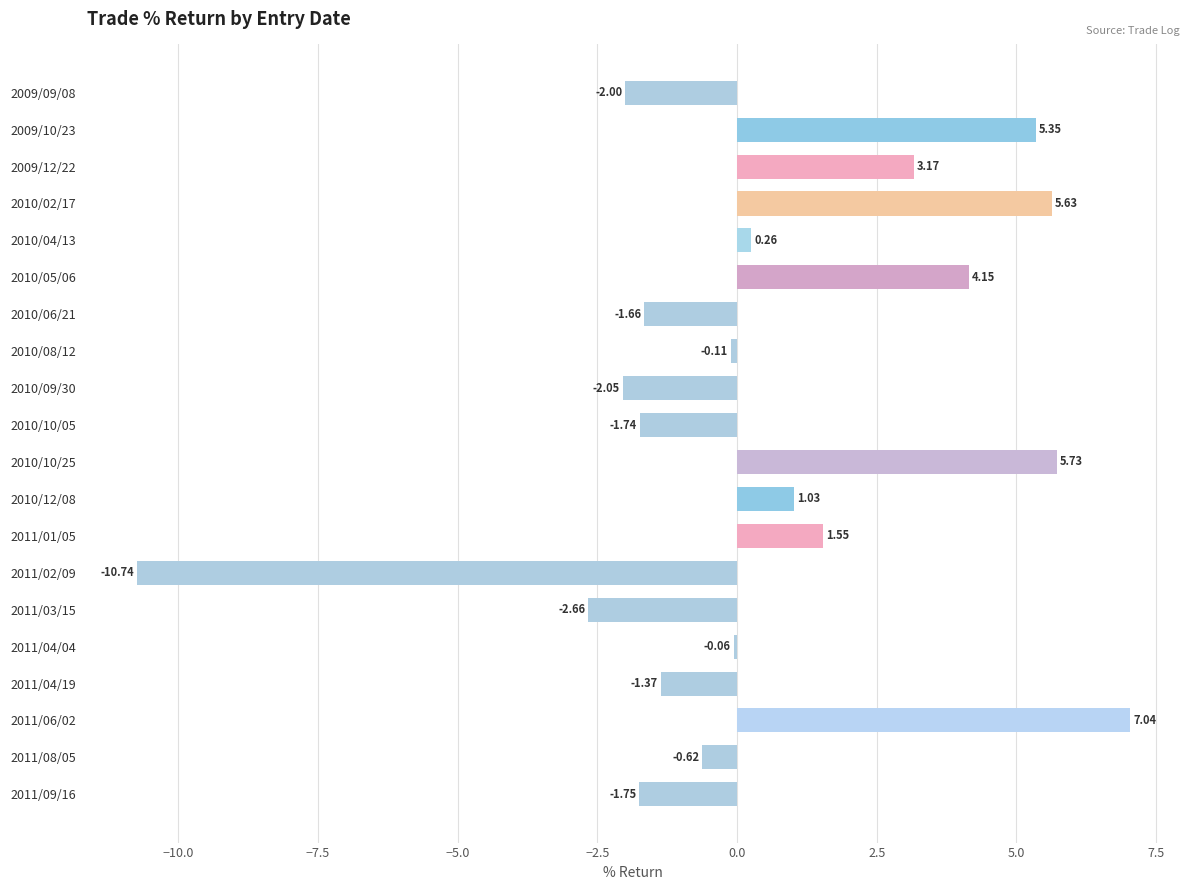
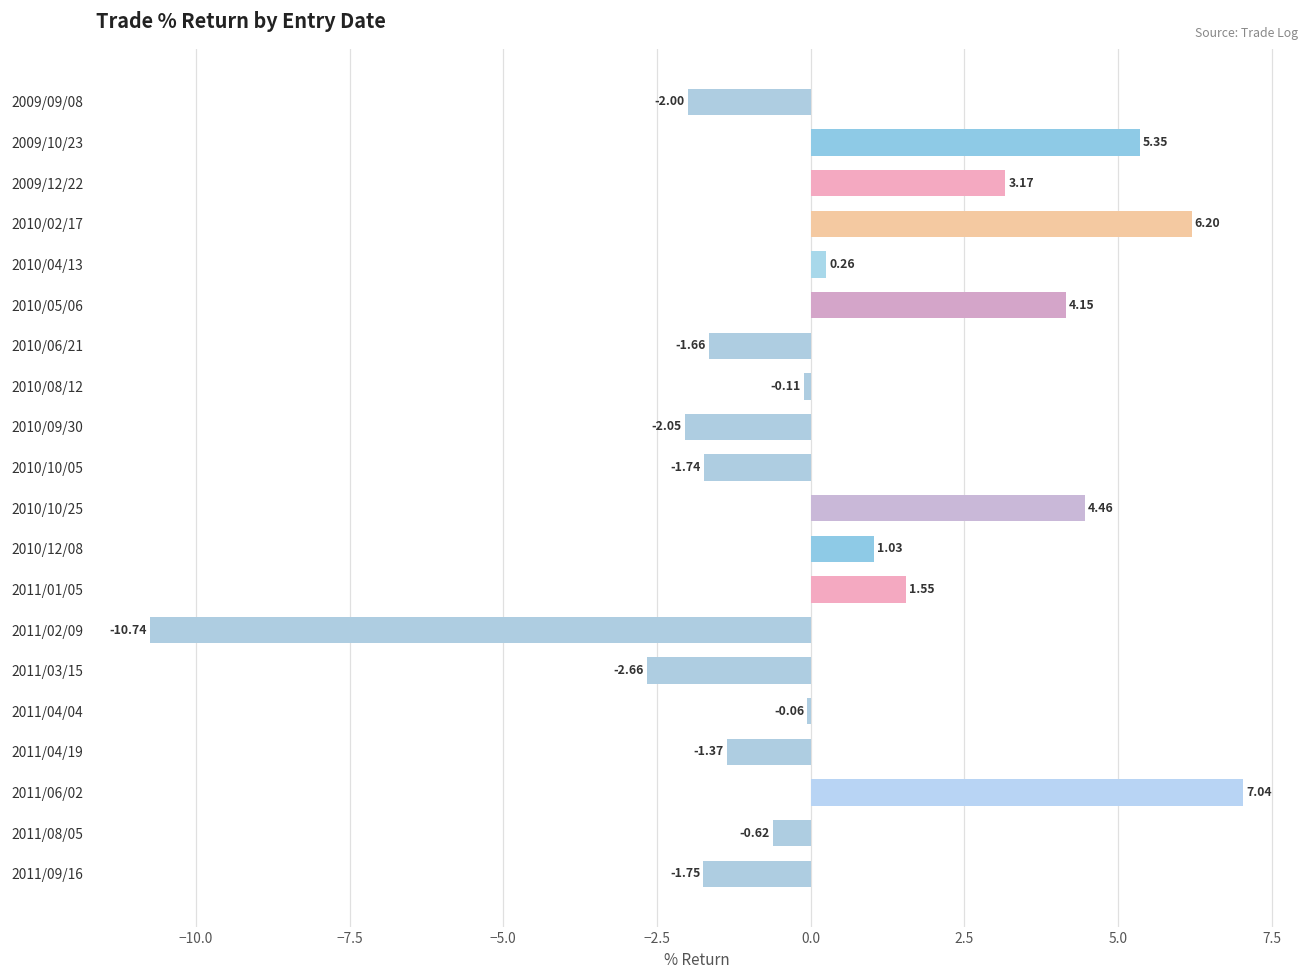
  {
    "2009/09/08": -2.00,
    "2009/10/23": 5.35,
    "2009/12/22": 3.17,
-   "2010/02/17": 5.63,
+   "2010/02/17": 6.20,
    "2010/04/13": 0.26,
    "2010/05/06": 4.15,
    "2010/06/21": -1.66,
    "2010/08/12": -0.11,
    "2010/09/30": -2.05,
    "2010/10/05": -1.74,
-   "2010/10/25": 5.73,
+   "2010/10/25": 4.46,
    "2010/12/08": 1.03,
    "2011/01/05": 1.55,
    "2011/02/09": -10.74,
    "2011/03/15": -2.66,
    "2011/04/04": -0.06,
    "2011/04/19": -1.37,
    "2011/06/02": 7.04,
    "2011/08/05": -0.62,
    "2011/09/16": -1.75
  }
